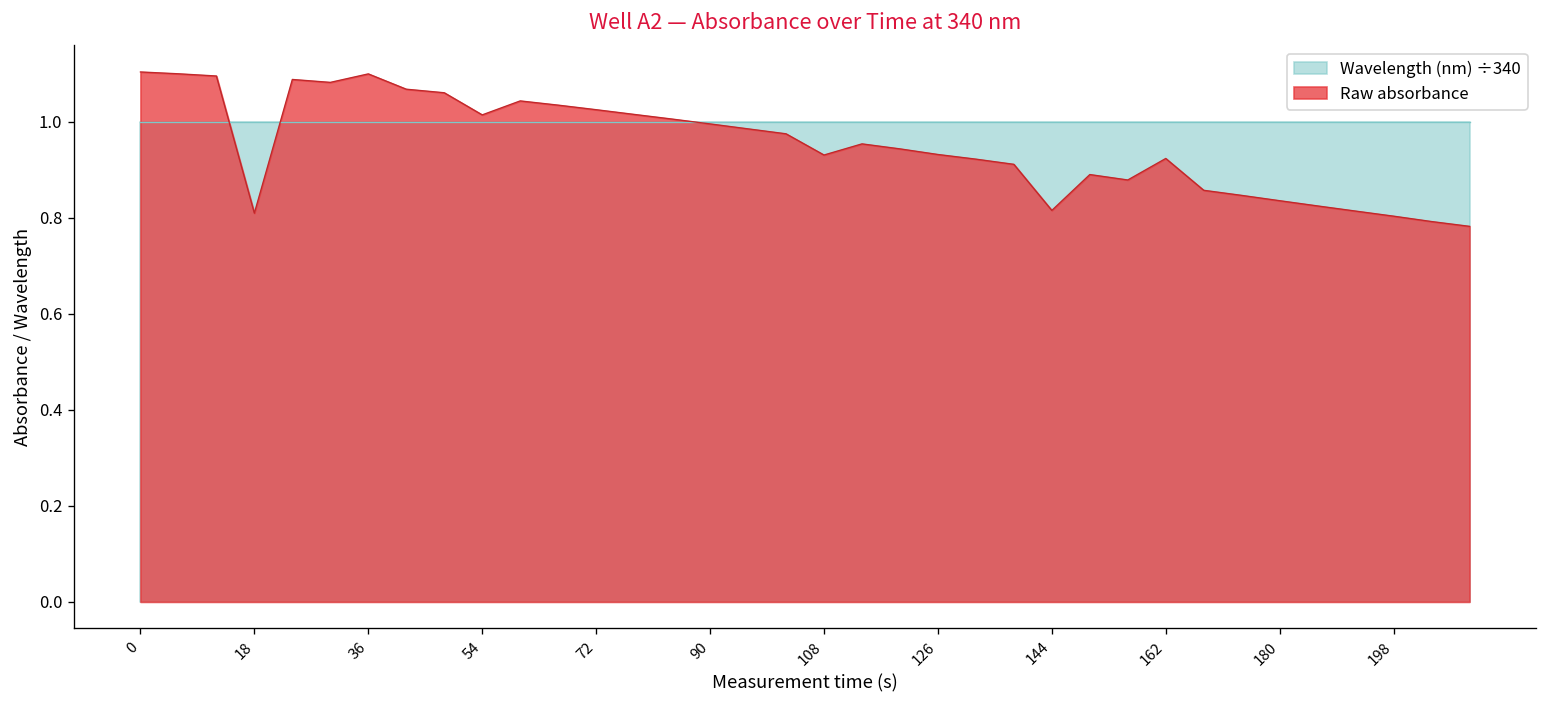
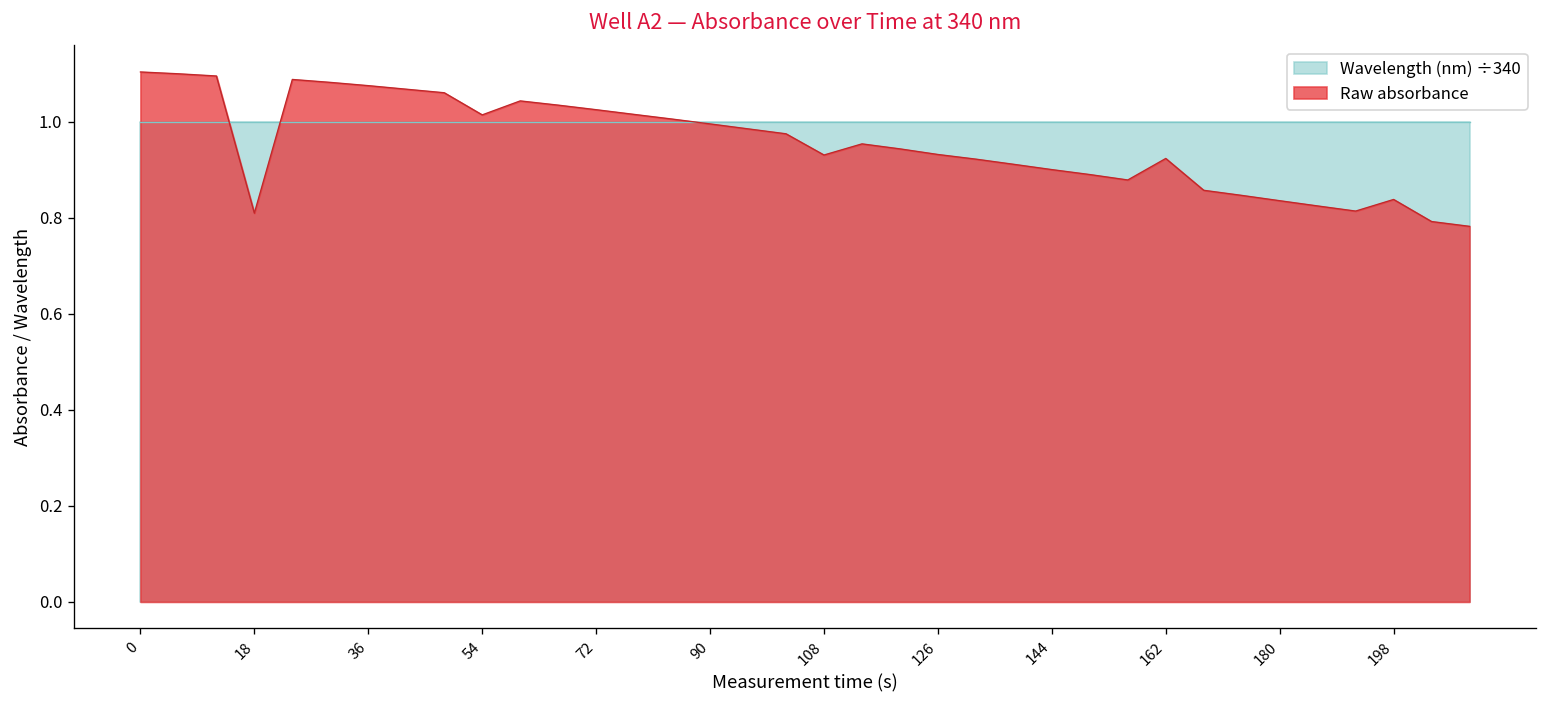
  {
    "Wavelength (nm) ÷340": {
      "0": 1.00,
      "18": 1.00,
      "36": 1.00,
      "54": 1.00,
      "72": 1.00,
      "108": 1.00,
      "126": 1.00,
      "144": 1.00,
      "162": 1.00,
      "180": 1.00,
      "198": 1.00
    },
    "Raw absorbance": {
      "0": 1.10,
      "18": 0.81,
-     "36": 1.10,
+     "36": 1.08,
      "54": 1.01,
      "72": 1.03,
      "108": 0.93,
      "126": 0.93,
-     "144": 0.82,
+     "144": 0.90,
      "162": 0.92,
      "180": 0.84,
-     "198": 0.80
+     "198": 0.84
    }
  }
